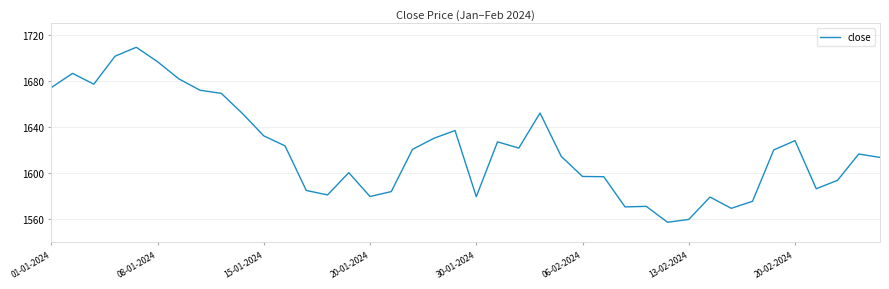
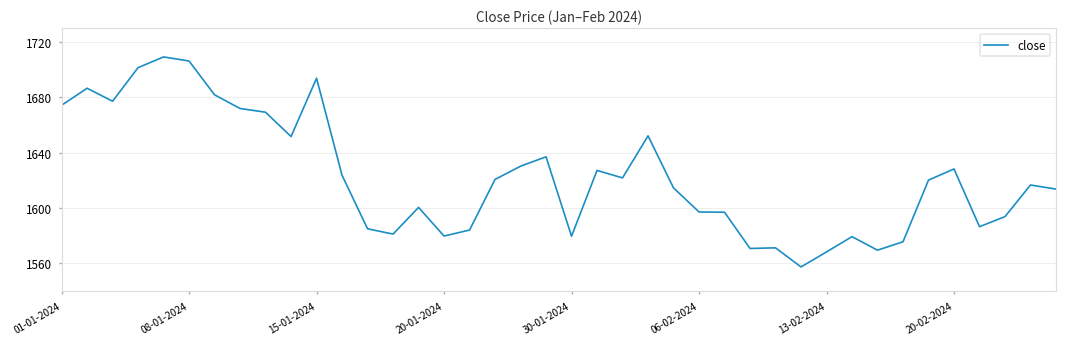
  {
    "01-01-2024": 1674,
-   "08-01-2024": 1697,
-   "15-01-2024": 1632,
+   "08-01-2024": 1706,
+   "15-01-2024": 1694,
    "20-01-2024": 1580,
    "30-01-2024": 1580,
    "06-02-2024": 1597,
-   "13-02-2024": 1560,
+   "13-02-2024": 1568,
    "20-02-2024": 1628
  }
